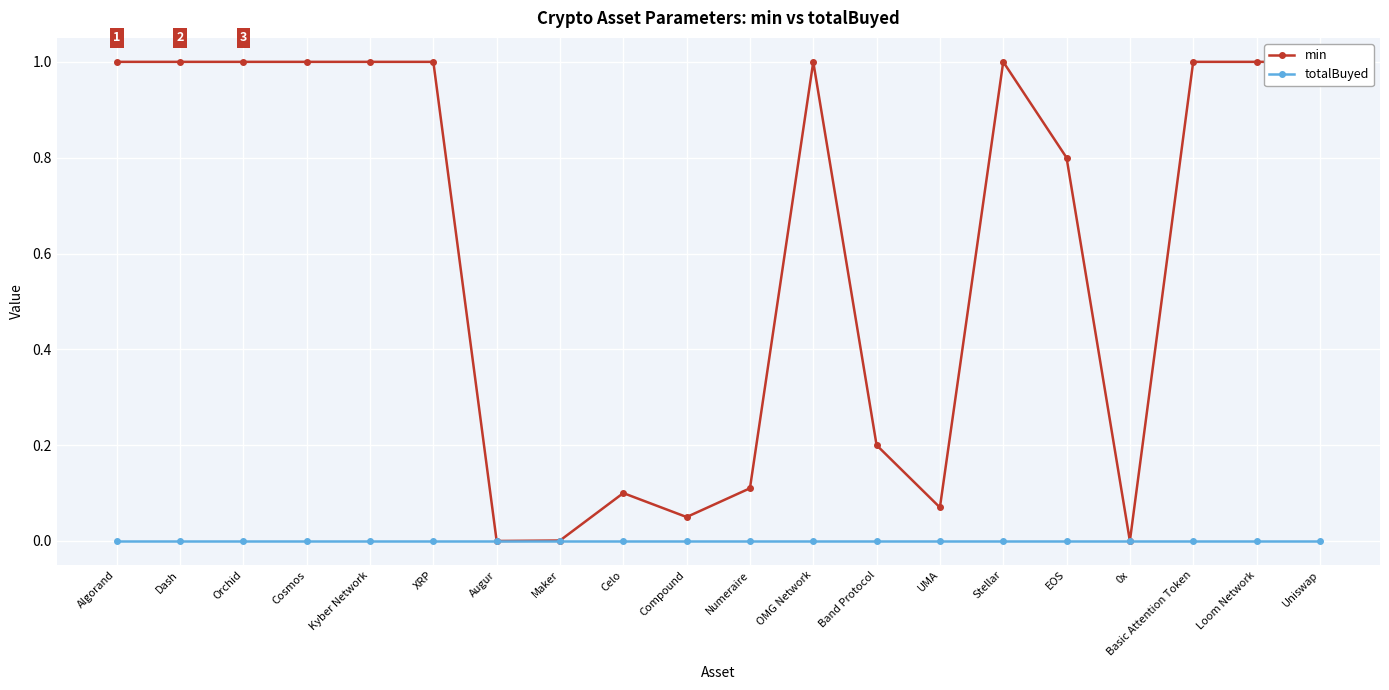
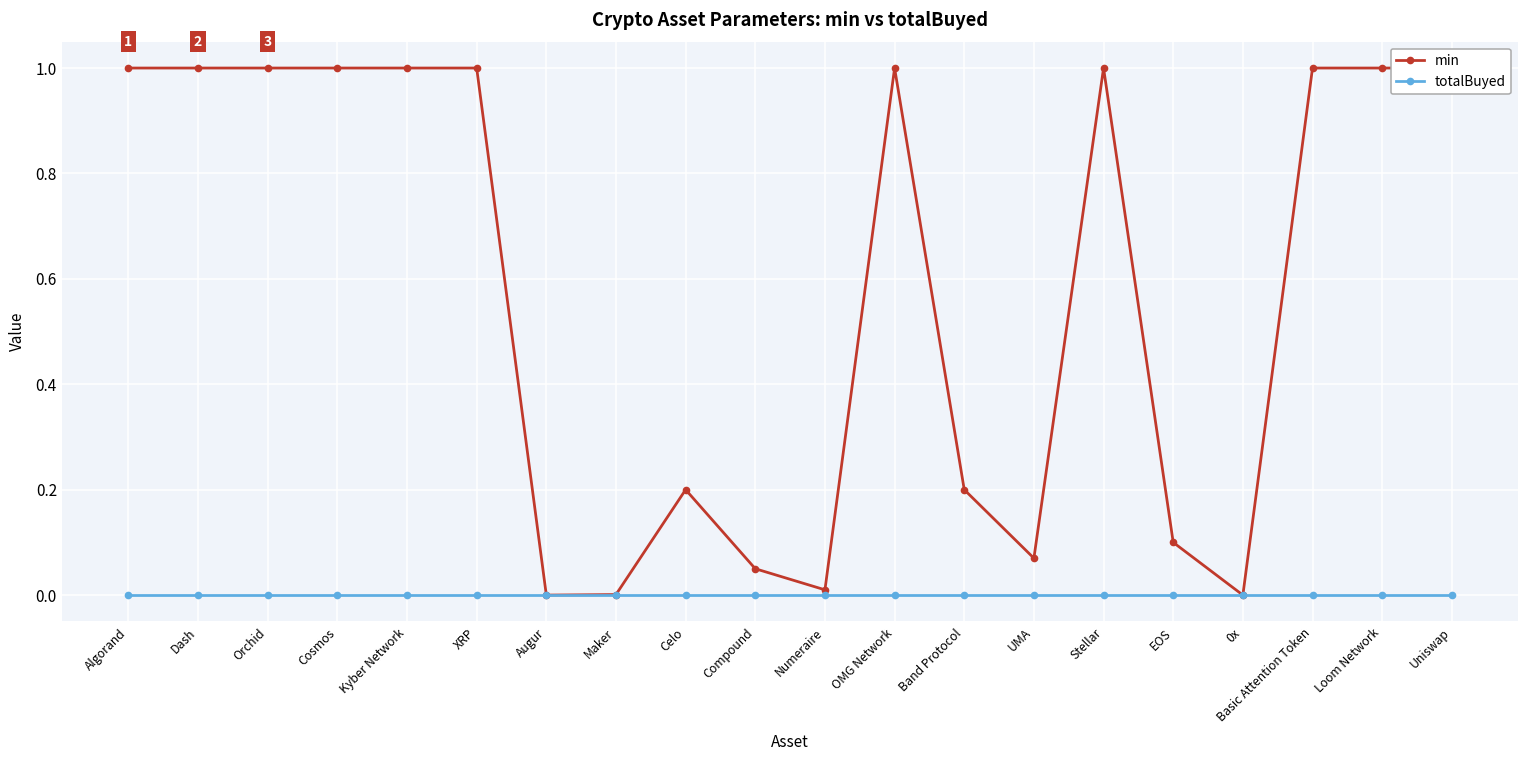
  {
    "min": {
      "Cosmos": 1.00,
      "Kyber Network": 1.00,
      "XRP": 1.00,
-     "Celo": 0.1,
+     "Celo": 0.2,
      "Compound": 0.05,
-     "Numeraire": 0.11,
+     "Numeraire": 0.01,
      "OMG Network": 1.00,
      "Band Protocol": 0.20,
      "UMA": 0.07,
      "Stellar": 1.00,
-     "EOS": 0.8,
+     "EOS": 0.1,
      "Basic Attention Token": 1.00,
      "Loom Network": 1.00
    },
    "totalBuyed": {
      "Algorand": 0.00,
      "Dash": 0.00,
      "Orchid": 0.00,
      "Cosmos": 0.00,
      "Kyber Network": 0.00,
      "XRP": 0.00,
      "Celo": 0.00,
      "Compound": 0.00,
      "Numeraire": 0.00,
      "OMG Network": 0.00,
      "Band Protocol": 0.00,
      "UMA": 0.00,
      "Stellar": 0.00,
      "EOS": 0.00,
      "Basic Attention Token": 0.00,
      "Loom Network": 0.00,
      "Uniswap": 0.00
    }
  }
